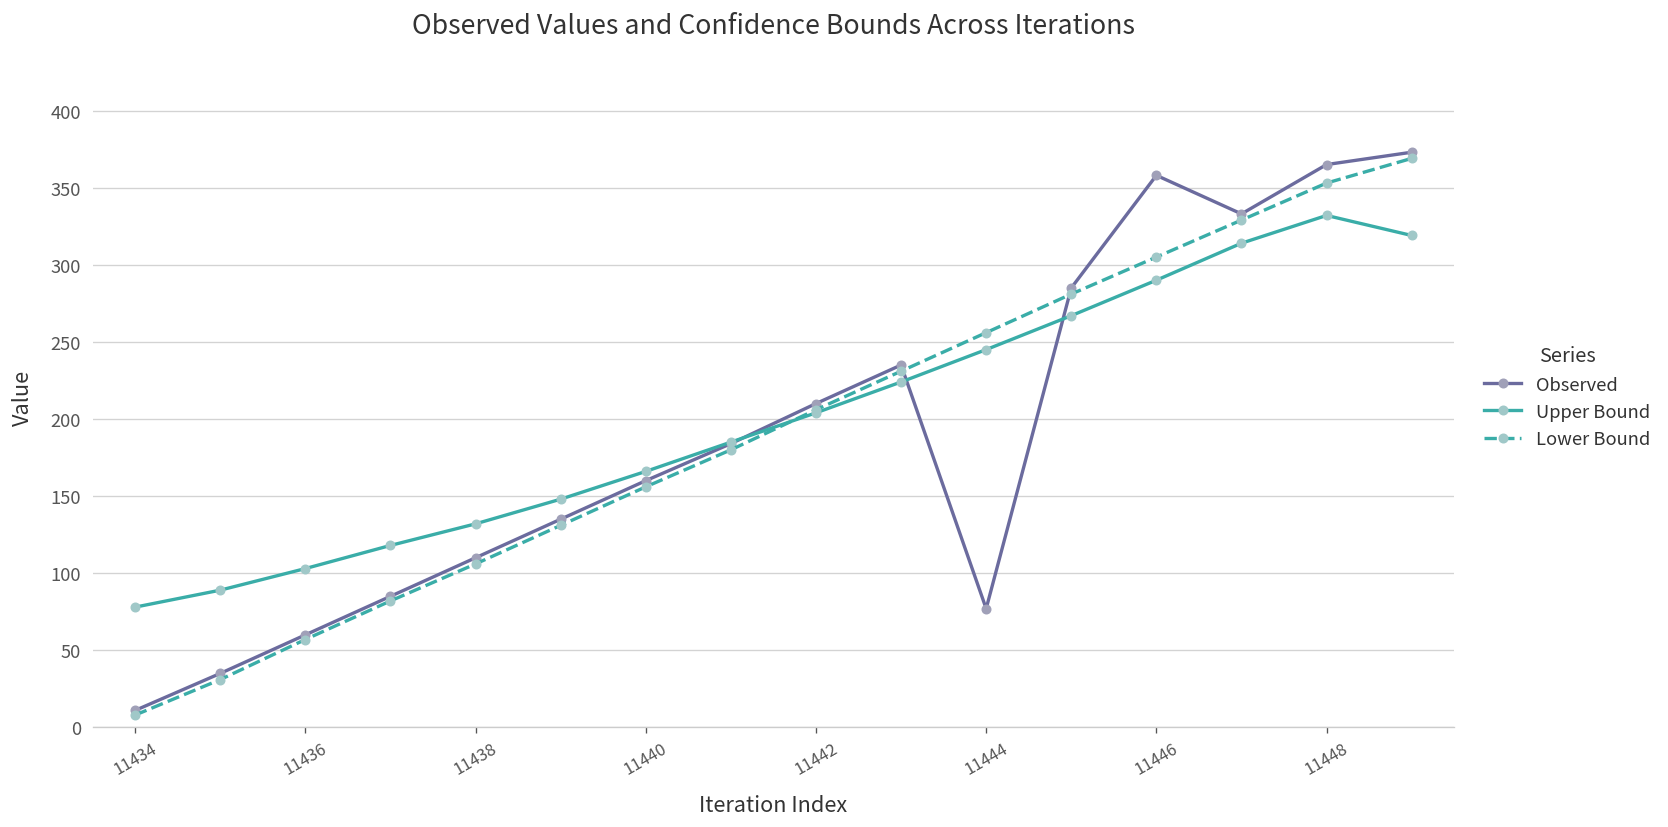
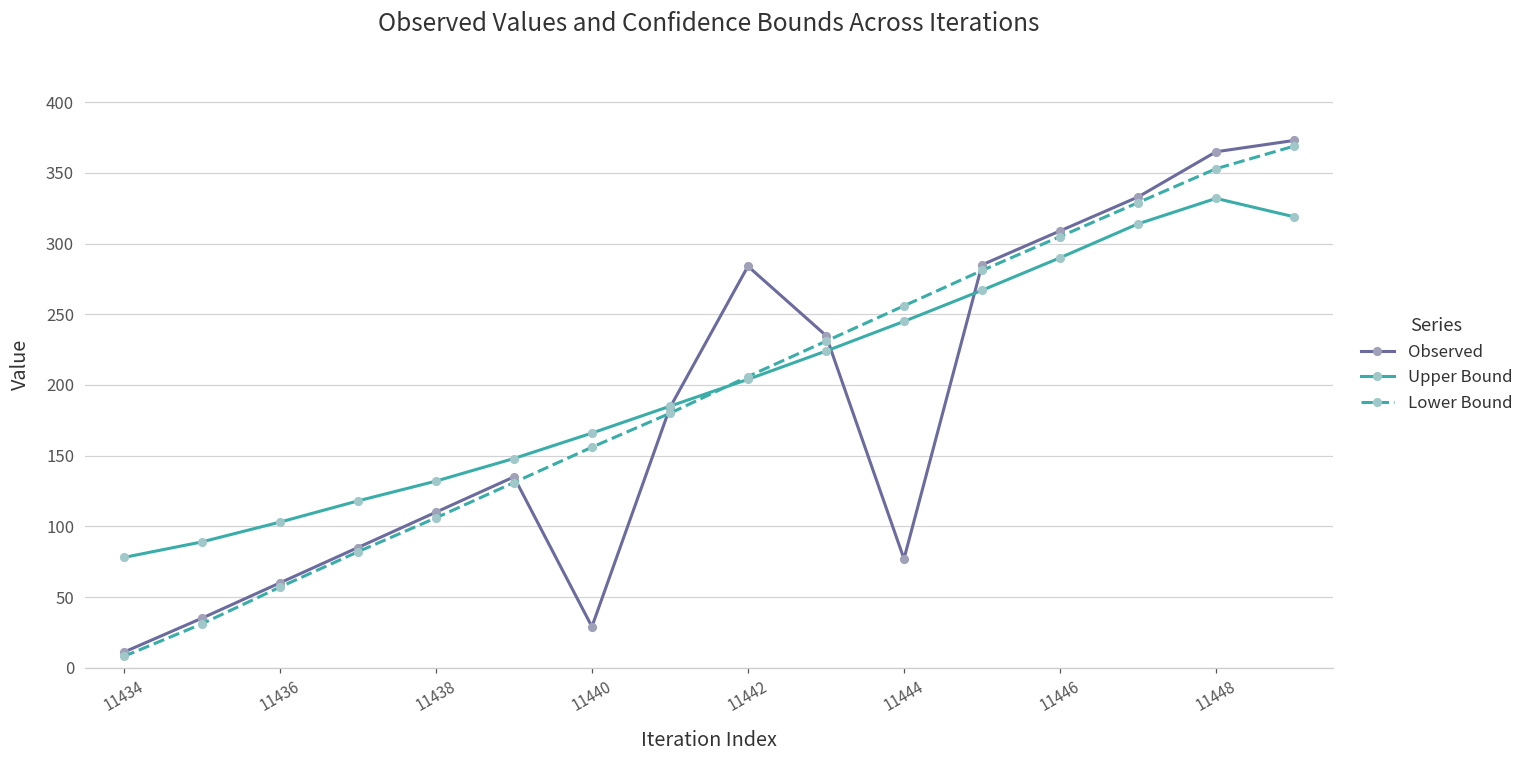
  {
    "Observed": {
      "11434": 11,
      "11436": 60,
      "11438": 110,
-     "11440": 160,
-     "11442": 210,
+     "11440": 29,
+     "11442": 284,
      "11444": 77,
-     "11446": 358,
+     "11446": 309,
      "11448": 365
    }
  }
